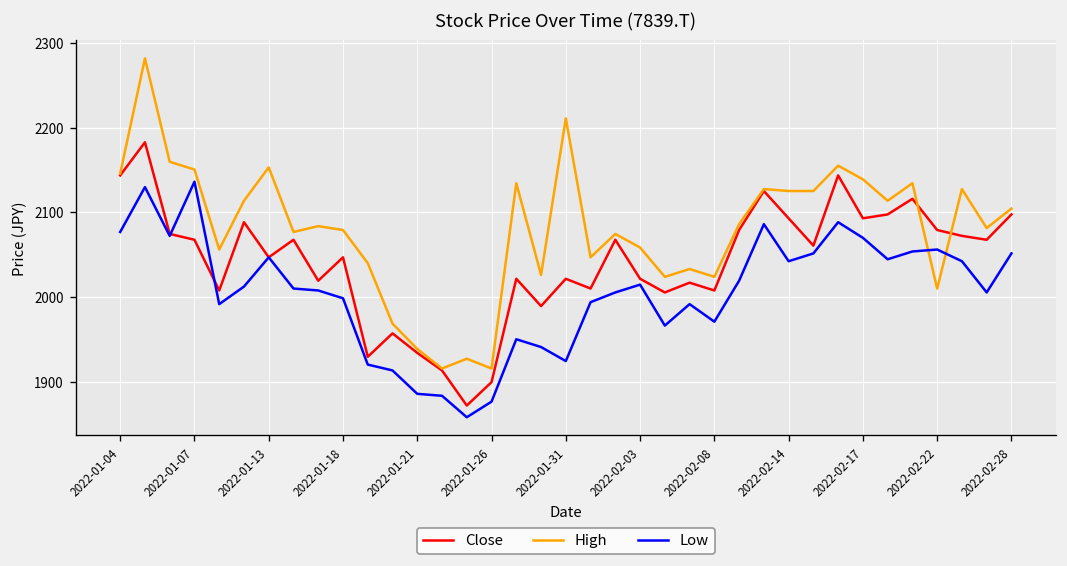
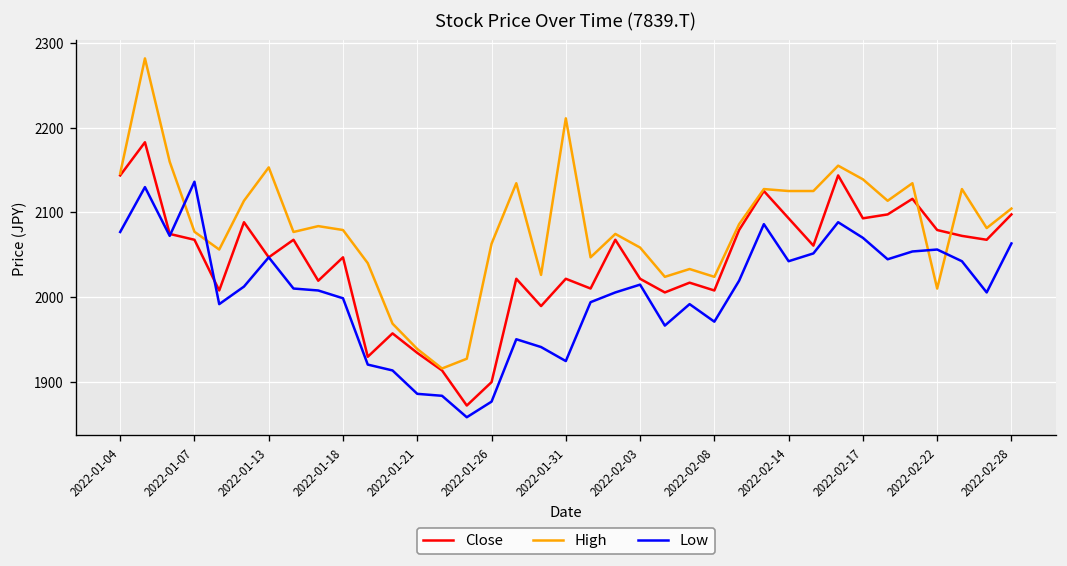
  {
    "Close": {
      "2022-01-07": 2070,
      "2022-01-18": 2050,
      "2022-01-21": 1930,
      "2022-01-26": 1900,
      "2022-01-31": 2020,
      "2022-02-03": 2020,
      "2022-02-08": 2010,
      "2022-02-14": 2090,
      "2022-02-17": 2090,
      "2022-02-22": 2080,
      "2022-02-28": 2100
    },
    "High": {
-     "2022-01-07": 2150,
+     "2022-01-07": 2080,
      "2022-01-13": 2150,
      "2022-01-18": 2080,
      "2022-01-21": 1940,
-     "2022-01-26": 1920,
+     "2022-01-26": 2060,
      "2022-01-31": 2210,
      "2022-02-03": 2060,
      "2022-02-08": 2020,
      "2022-02-14": 2130,
      "2022-02-17": 2140,
      "2022-02-22": 2010,
      "2022-02-28": 2100
    },
    "Low": {
      "2022-01-04": 2080,
      "2022-01-07": 2140,
      "2022-01-18": 2000,
      "2022-01-21": 1890,
      "2022-01-26": 1880,
      "2022-01-31": 1920,
      "2022-02-03": 2010,
      "2022-02-08": 1970,
      "2022-02-14": 2040,
      "2022-02-17": 2070,
      "2022-02-22": 2060,
-     "2022-02-28": 2050
+     "2022-02-28": 2060
    }
  }
